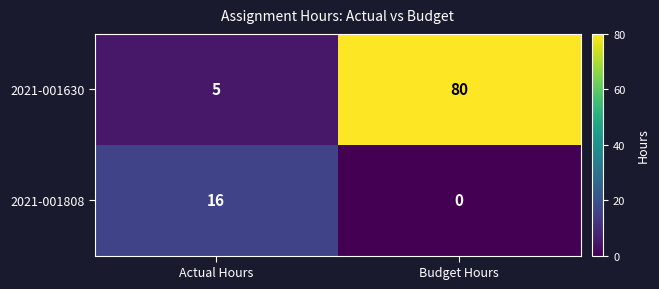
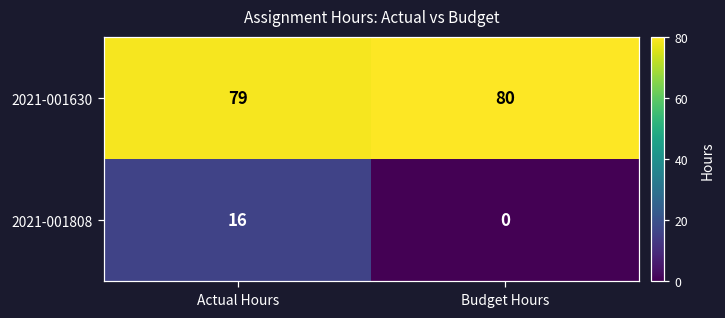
  {
    "2021-001630": {
-     "Actual Hours": 5,
+     "Actual Hours": 79,
      "Budget Hours": 80
    },
    "2021-001808": {
      "Actual Hours": 16,
      "Budget Hours": 0
    }
  }
